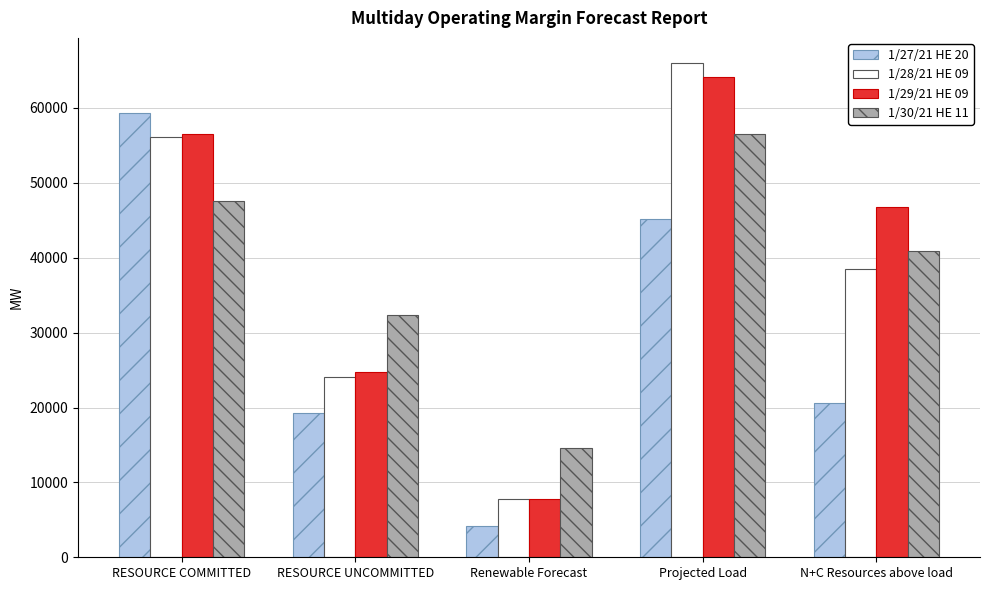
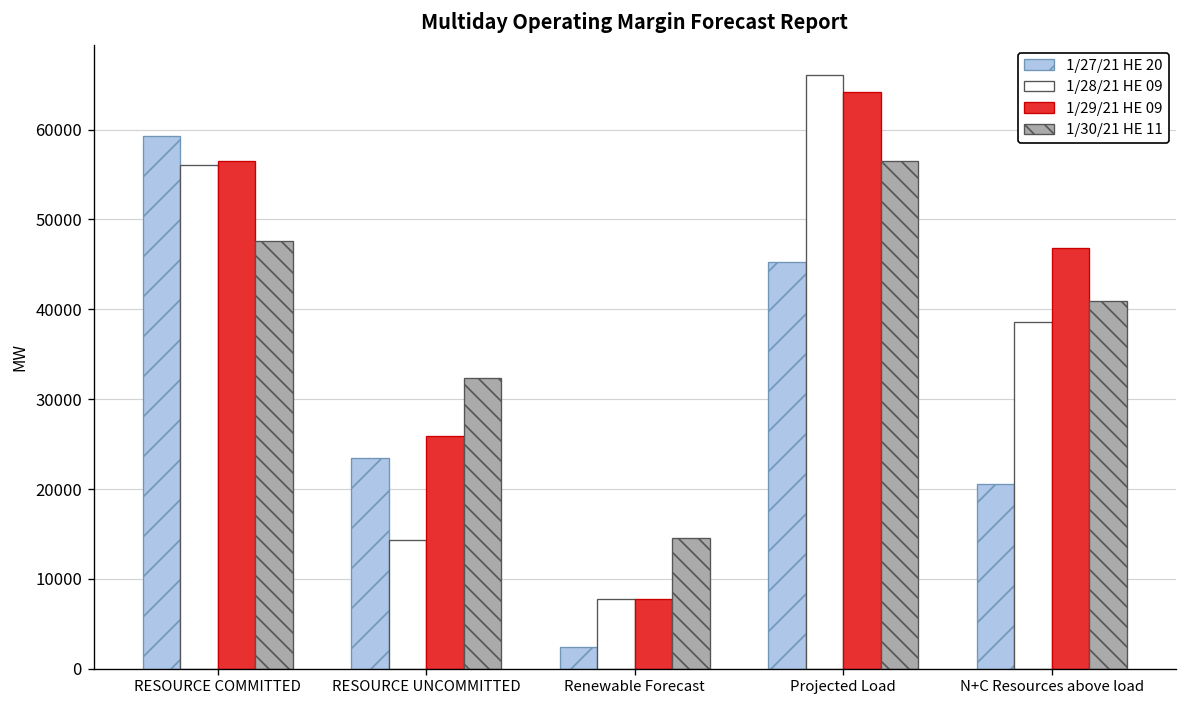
  {
    "1/27/21 HE 20": {
      "RESOURCE COMMITTED": 59000,
-     "RESOURCE UNCOMMITTED": 19000,
-     "Renewable Forecast": 4000,
+     "RESOURCE UNCOMMITTED": 23000,
+     "Renewable Forecast": 2000,
      "Projected Load": 45000,
      "N+C Resources above load": 21000
    },
    "1/28/21 HE 09": {
      "RESOURCE COMMITTED": 56000,
-     "RESOURCE UNCOMMITTED": 24000,
+     "RESOURCE UNCOMMITTED": 14000,
      "Renewable Forecast": 8000,
      "Projected Load": 66000,
      "N+C Resources above load": 39000
    },
    "1/29/21 HE 09": {
      "RESOURCE COMMITTED": 56000,
-     "RESOURCE UNCOMMITTED": 25000,
+     "RESOURCE UNCOMMITTED": 26000,
      "Renewable Forecast": 8000,
      "Projected Load": 64000,
      "N+C Resources above load": 47000
    },
    "1/30/21 HE 11": {
      "RESOURCE COMMITTED": 48000,
      "RESOURCE UNCOMMITTED": 32000,
      "Renewable Forecast": 15000,
      "Projected Load": 57000,
      "N+C Resources above load": 41000
    }
  }
